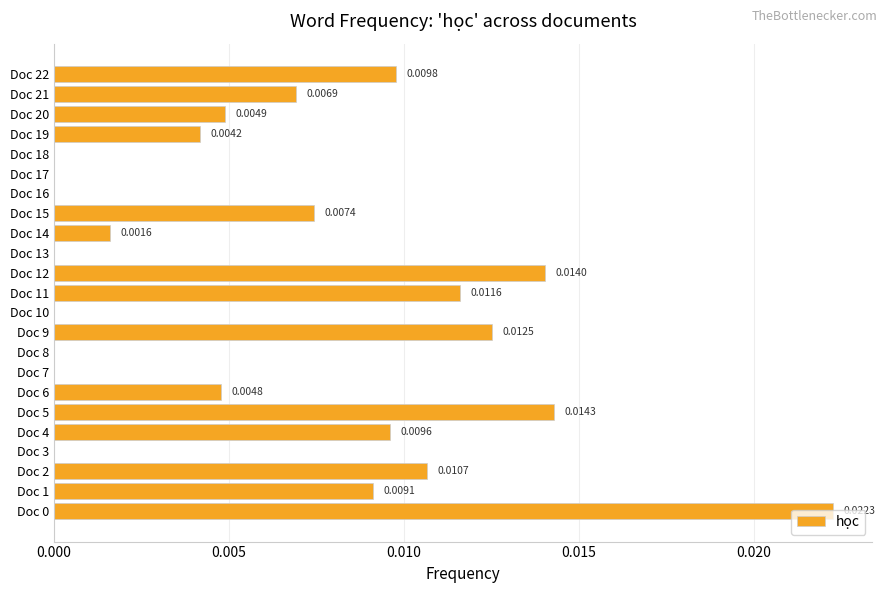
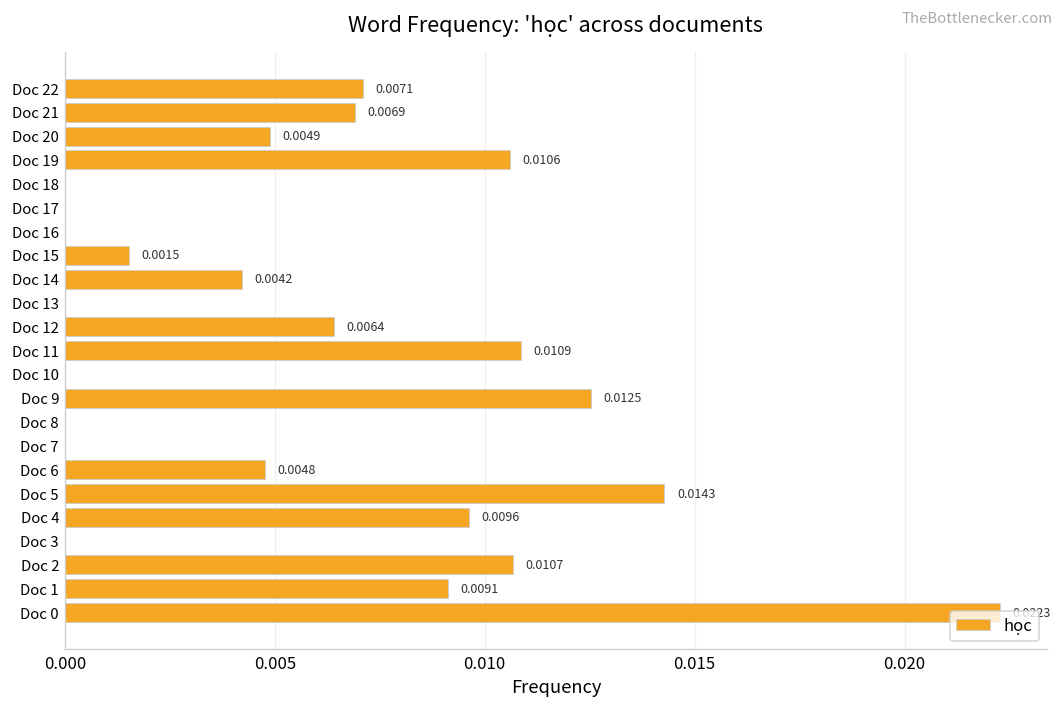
  {
-   "Doc 22": 0.0098,
+   "Doc 22": 0.0071,
    "Doc 21": 0.0069,
    "Doc 20": 0.0049,
-   "Doc 19": 0.0042,
-   "Doc 15": 0.0074,
-   "Doc 14": 0.0016,
-   "Doc 12": 0.0140,
-   "Doc 11": 0.0116,
+   "Doc 19": 0.0106,
+   "Doc 15": 0.0015,
+   "Doc 14": 0.0042,
+   "Doc 12": 0.0064,
+   "Doc 11": 0.0109,
    "Doc 9": 0.0125,
    "Doc 6": 0.0048,
    "Doc 5": 0.0143,
    "Doc 4": 0.0096,
    "Doc 2": 0.0107,
    "Doc 1": 0.0091
  }
